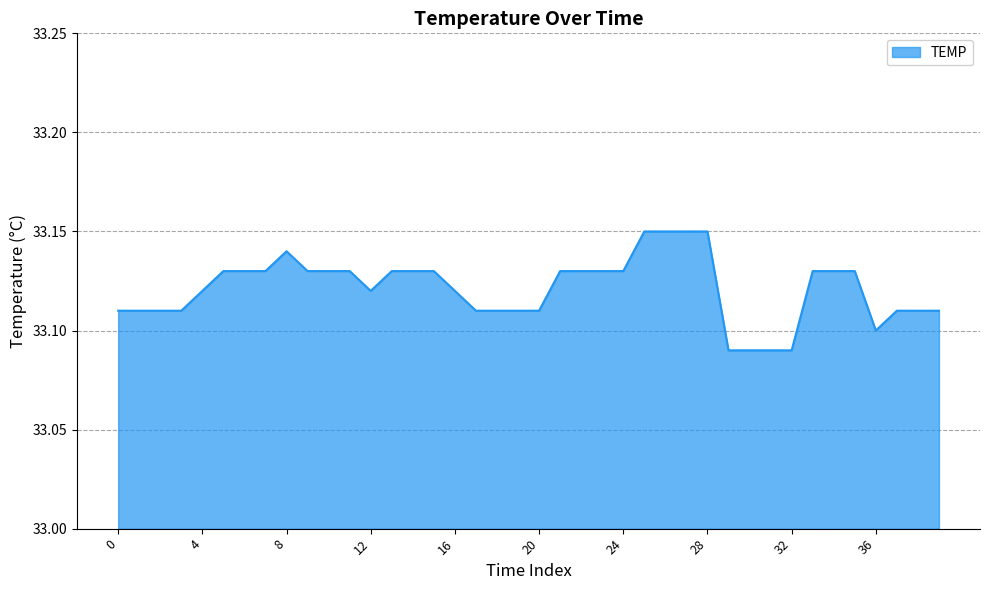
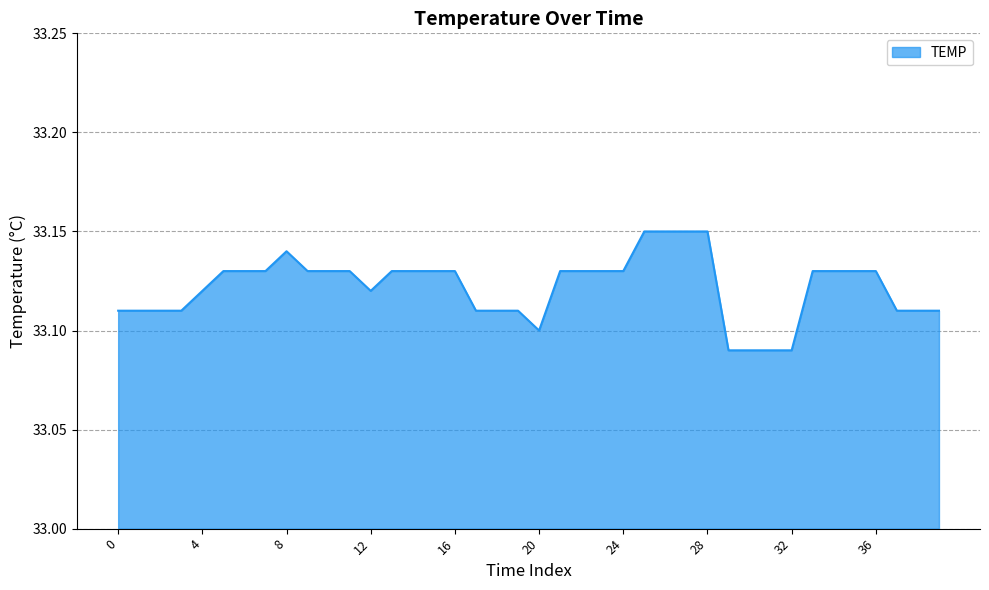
  {
    "0": 33.11,
    "4": 33.12,
    "8": 33.14,
    "12": 33.12,
-   "16": 33.12,
-   "20": 33.11,
+   "16": 33.13,
+   "20": 33.10,
    "24": 33.13,
    "28": 33.15,
    "32": 33.09,
-   "36": 33.10
+   "36": 33.13
  }
